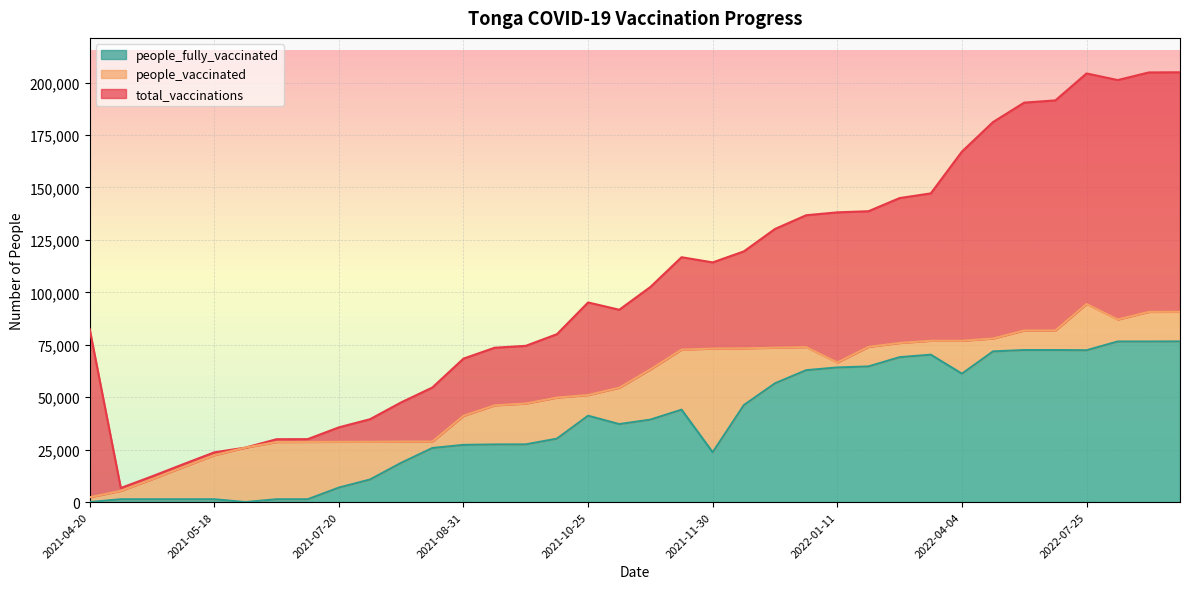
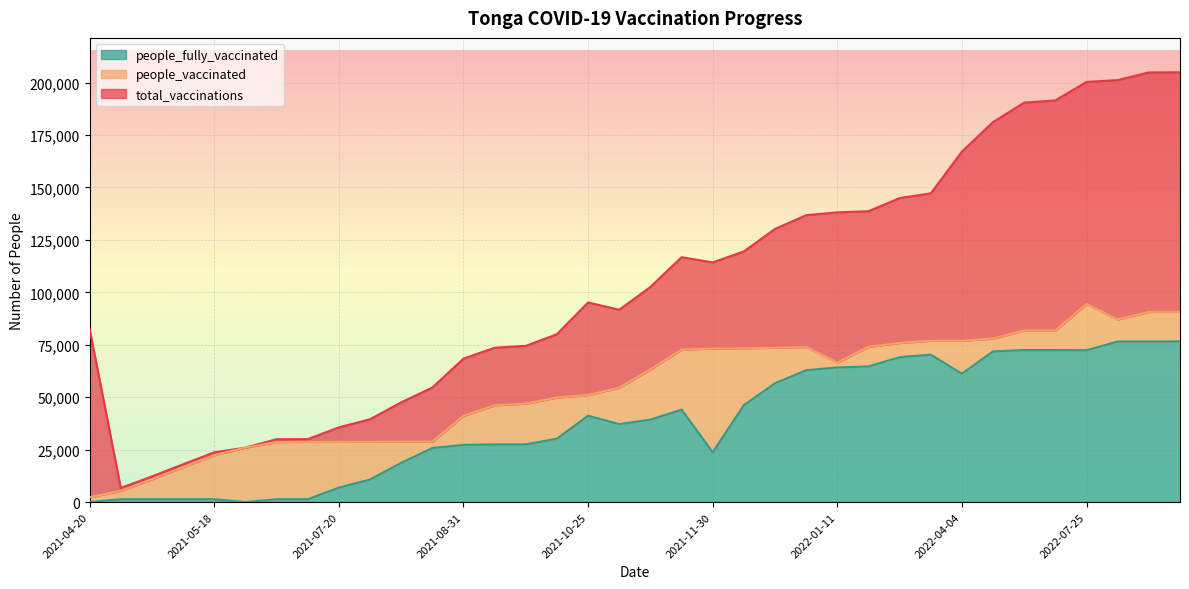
  {
    "total_vaccinations": {
      "2021-04-20": "83,000",
      "2021-05-18": "24,000",
      "2021-07-20": "36,000",
      "2021-08-31": "68,000",
      "2021-10-25": "95,000",
      "2021-11-30": "114,000",
      "2022-01-11": "138,000",
      "2022-04-04": "167,000",
-     "2022-07-25": "204,000"
+     "2022-07-25": "200,000"
    },
    "people_vaccinated": {
      "2021-04-20": "2,000",
      "2021-05-18": "22,000",
      "2021-07-20": "29,000",
      "2021-08-31": "41,000",
      "2021-10-25": "51,000",
      "2021-11-30": "73,000",
      "2022-01-11": "67,000",
      "2022-04-04": "77,000",
      "2022-07-25": "94,000"
    },
    "people_fully_vaccinated": {
      "2021-04-20": "0",
      "2021-05-18": "1,000",
      "2021-07-20": "7,000",
      "2021-08-31": "27,000",
      "2021-10-25": "41,000",
      "2021-11-30": "24,000",
      "2022-01-11": "64,000",
      "2022-04-04": "61,000",
      "2022-07-25": "72,000"
    }
  }
